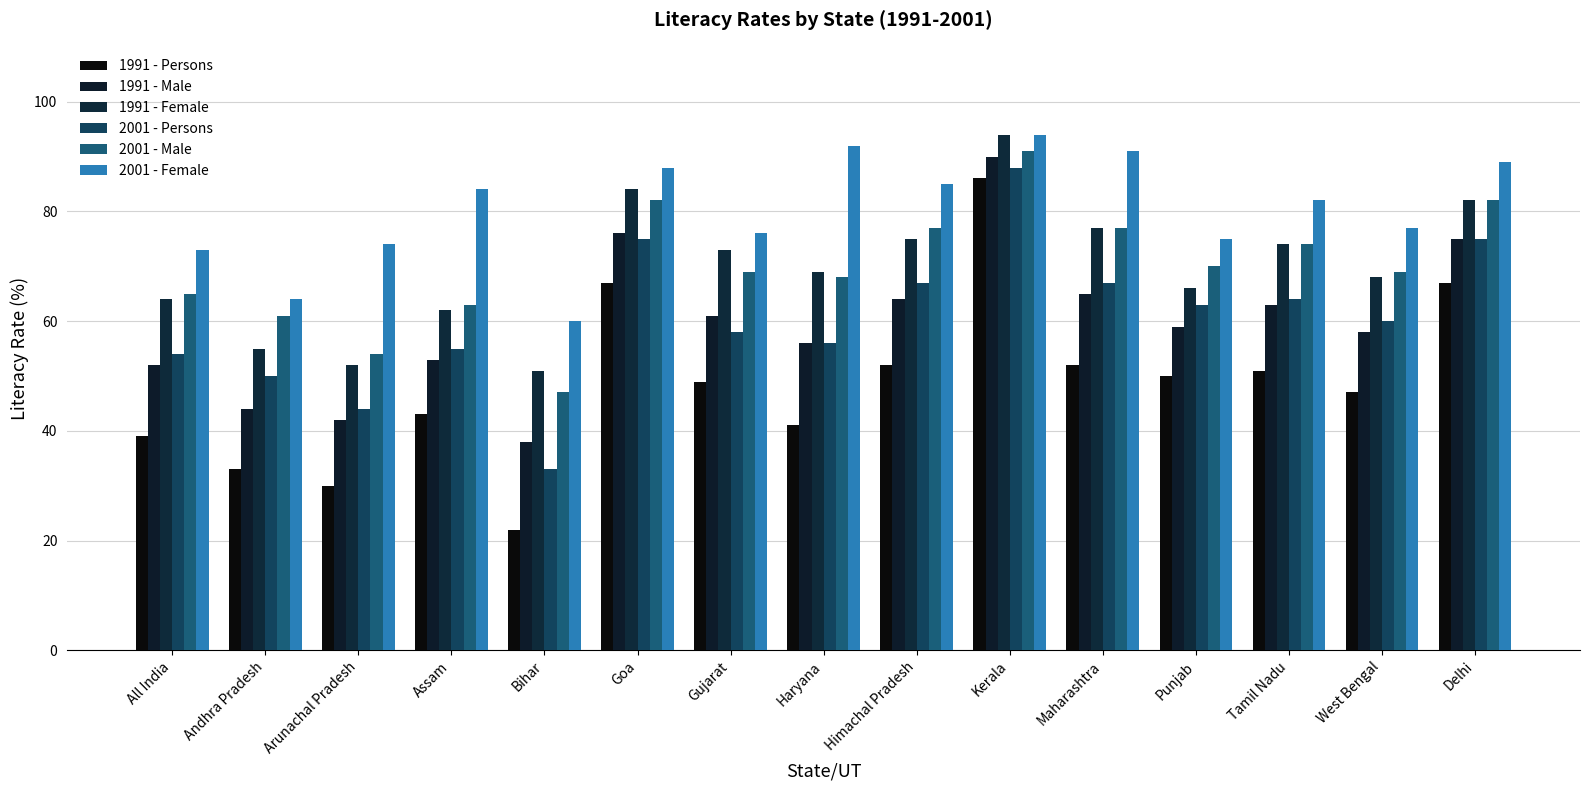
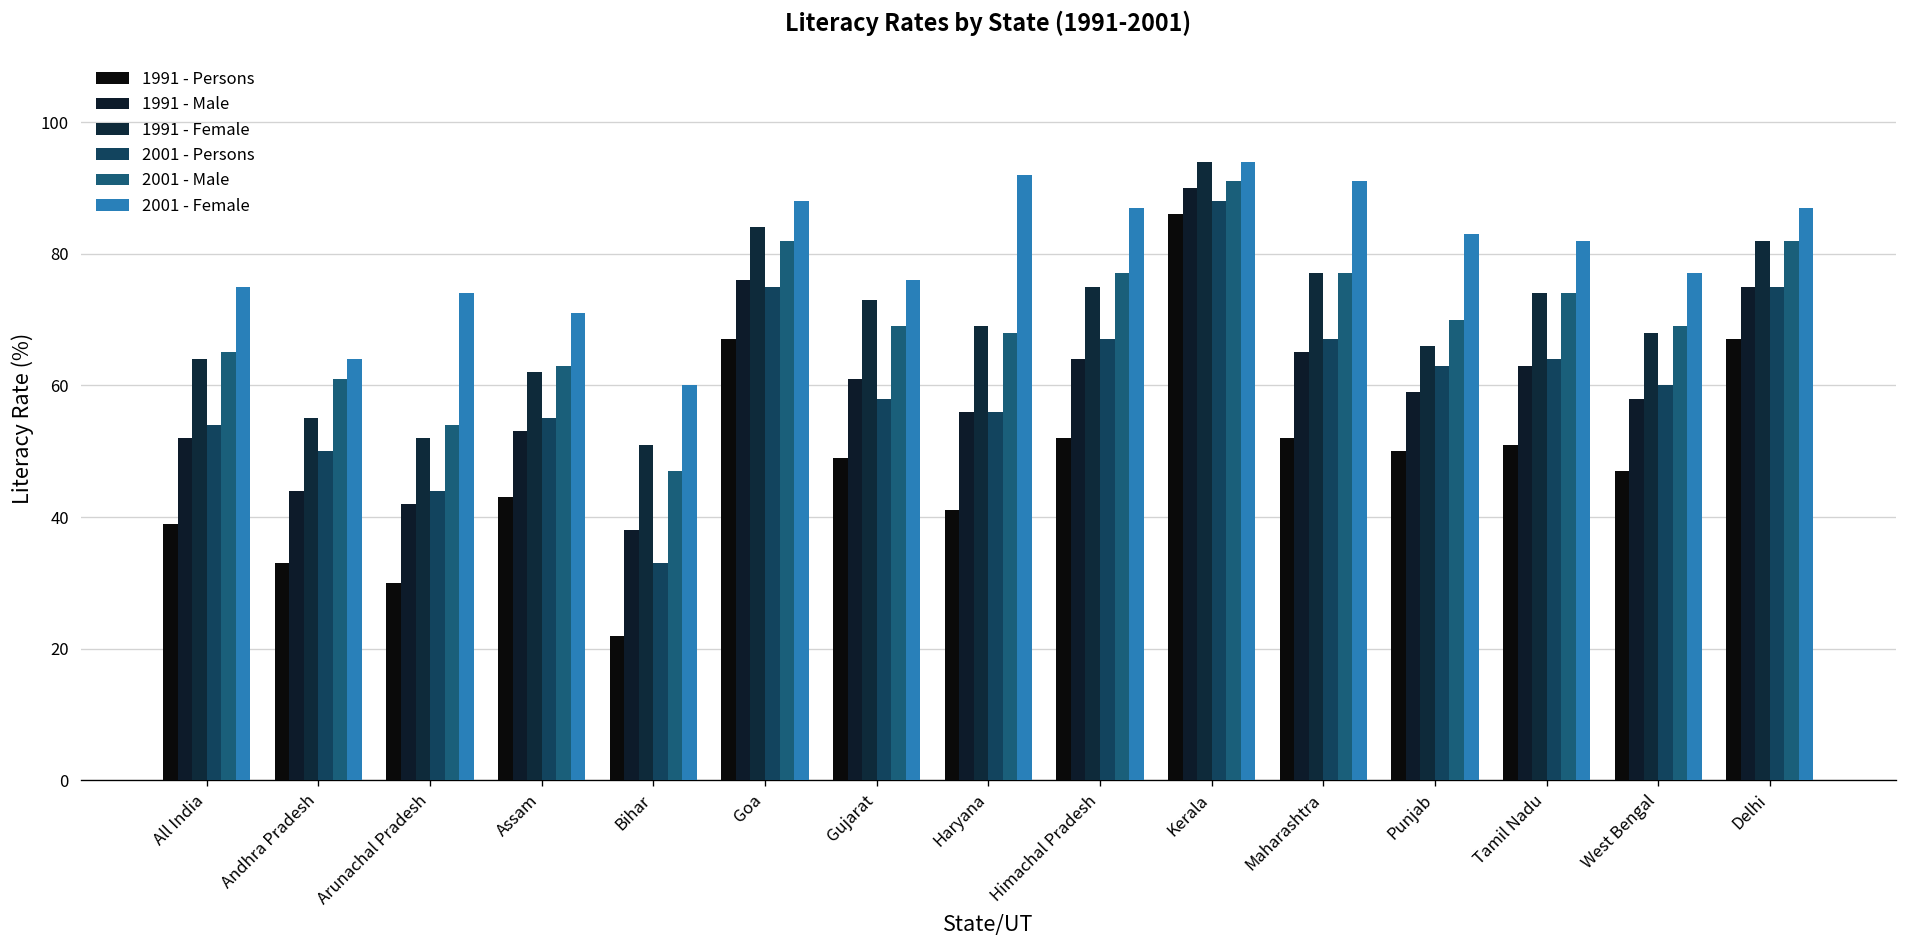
  {
    "2001 - Female": {
-     "All India": 73,
+     "All India": 75,
      "Andhra Pradesh": 64,
      "Arunachal Pradesh": 74,
-     "Assam": 84,
+     "Assam": 71,
      "Bihar": 60,
      "Goa": 88,
      "Gujarat": 76,
      "Haryana": 92,
-     "Himachal Pradesh": 85,
+     "Himachal Pradesh": 87,
      "Kerala": 94,
      "Maharashtra": 91,
-     "Punjab": 75,
+     "Punjab": 83,
      "Tamil Nadu": 82,
      "West Bengal": 77,
-     "Delhi": 89
+     "Delhi": 87
    }
  }
